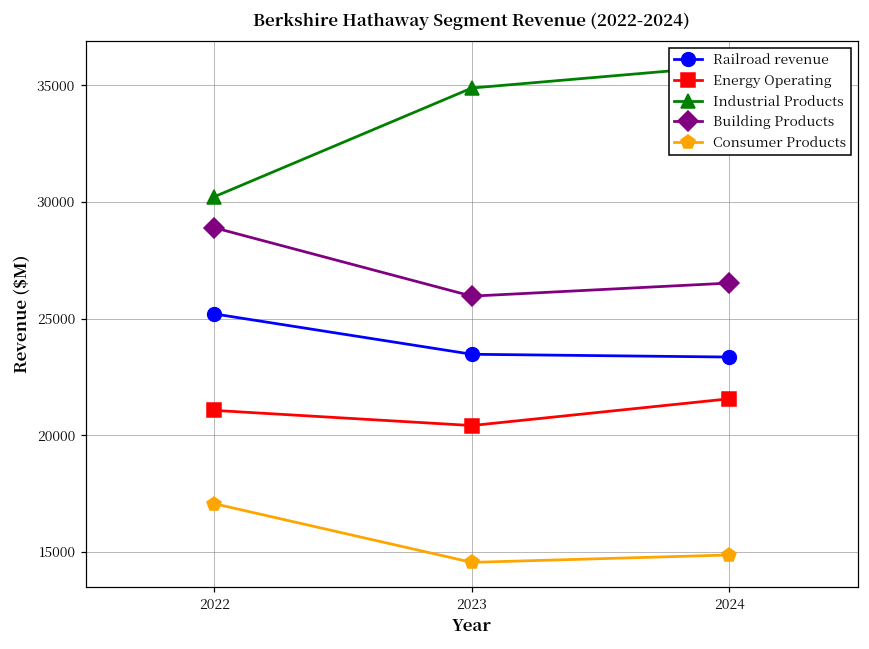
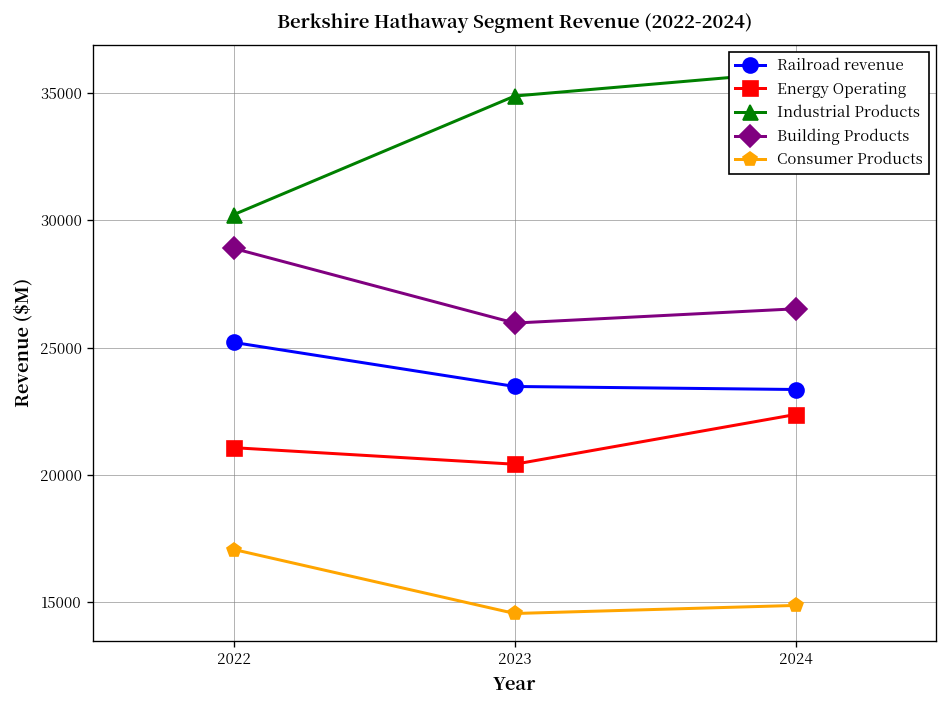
  {
    "Railroad revenue": {
      "2022": 25200,
      "2023": 23500,
      "2024": 23400
    },
    "Energy Operating": {
      "2022": 21100,
      "2023": 20400,
-     "2024": 21600
+     "2024": 22400
    },
    "Industrial Products": {
      "2022": 30200,
      "2023": 34900
    },
    "Building Products": {
      "2022": 28900,
      "2023": 26000,
      "2024": 26500
    },
    "Consumer Products": {
      "2022": 17100,
      "2023": 14600,
      "2024": 14900
    }
  }
